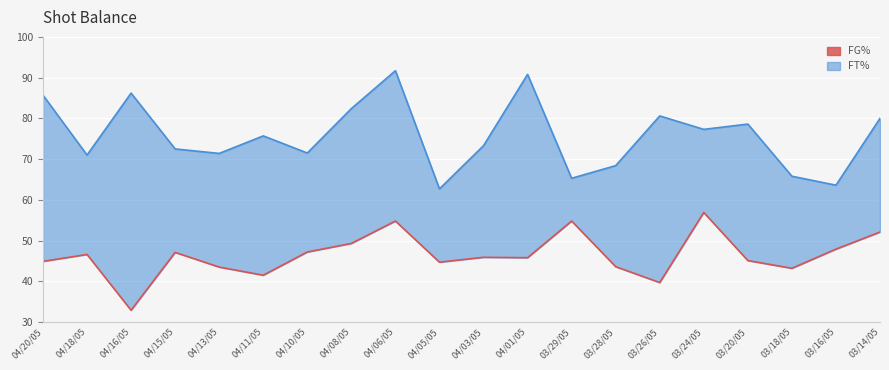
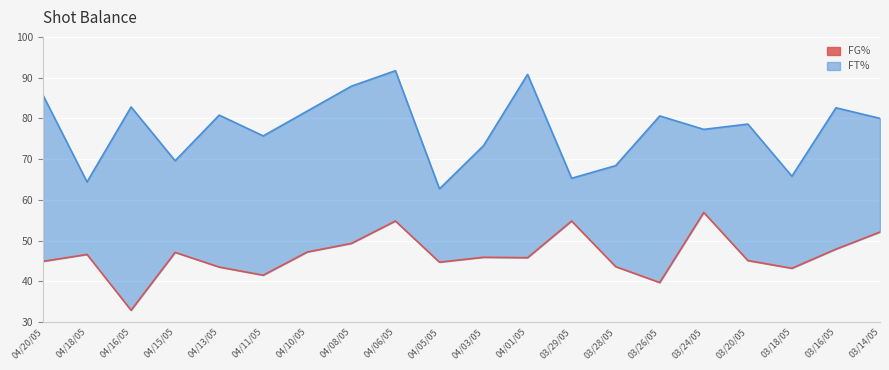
  {
    "FT%": {
      "04/20/05": 86,
-     "04/18/05": 71,
-     "04/16/05": 86,
-     "04/15/05": 73,
-     "04/13/05": 71,
+     "04/18/05": 64,
+     "04/16/05": 83,
+     "04/15/05": 70,
+     "04/13/05": 81,
      "04/11/05": 76,
-     "04/10/05": 72,
-     "04/08/05": 82,
+     "04/10/05": 82,
+     "04/08/05": 88,
      "04/06/05": 92,
      "04/05/05": 63,
      "04/03/05": 73,
      "04/01/05": 91,
      "03/29/05": 65,
      "03/28/05": 68,
      "03/26/05": 81,
      "03/24/05": 77,
      "03/20/05": 79,
      "03/18/05": 66,
-     "03/16/05": 64,
+     "03/16/05": 83,
      "03/14/05": 80
    }
  }
